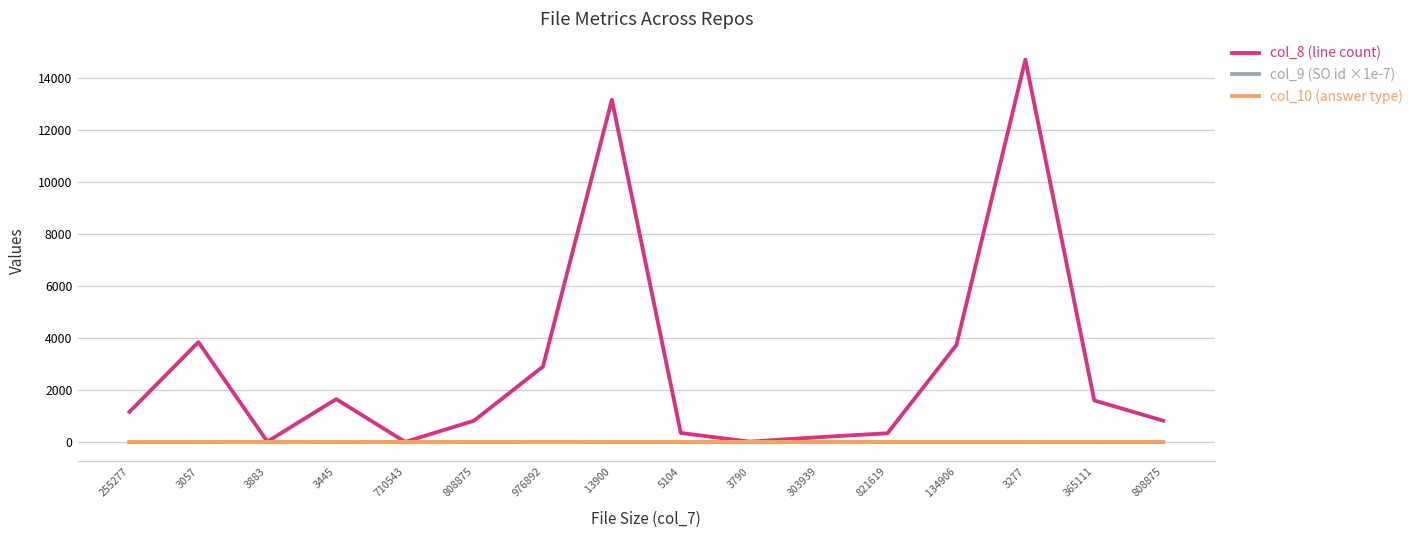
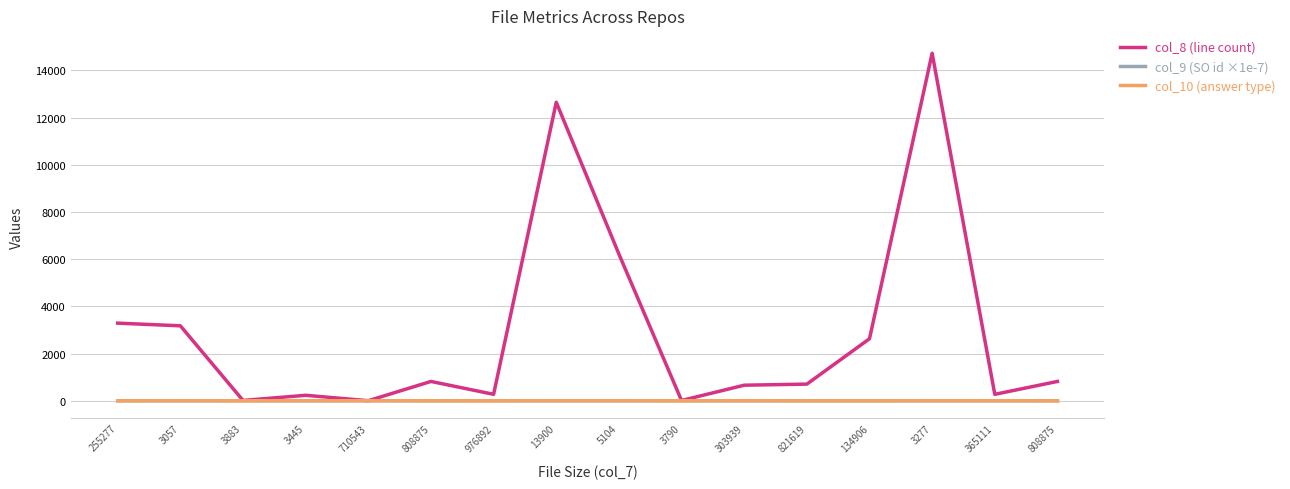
  {
    "col_8 (line count)": {
-     "255277": 1200,
-     "3057": 3800,
-     "3445": 1700,
-     "976892": 2900,
-     "13900": 13200,
-     "5104": 300,
-     "303939": 200,
-     "821619": 300,
-     "134906": 3700,
+     "255277": 3300,
+     "3057": 3200,
+     "3445": 200,
+     "976892": 300,
+     "13900": 12600,
+     "5104": 6200,
+     "303939": 700,
+     "821619": 700,
+     "134906": 2600,
      "3277": 14700,
-     "365111": 1600
+     "365111": 300
    },
    "col_10 (answer type)": {
      "255277": 0,
      "3057": 0,
      "3445": 0,
      "976892": 0,
      "13900": 0,
      "5104": 0,
      "303939": 0,
      "821619": 0,
      "134906": 0,
      "3277": 0,
      "365111": 0
    }
  }
